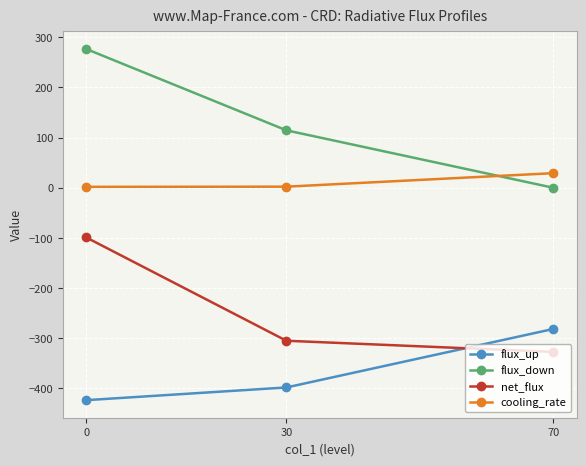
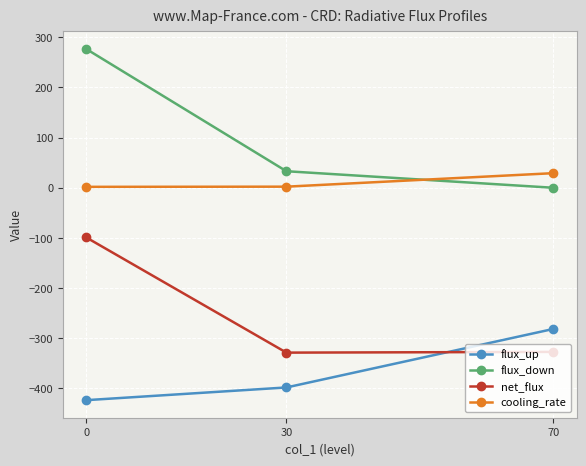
  {
    "flux_up": {
      "0": -420,
      "30": -400,
      "70": -280
    },
    "flux_down": {
      "0": 280,
-     "30": 110,
+     "30": 30,
      "70": 0
    },
    "net_flux": {
      "0": -100,
-     "30": -310
+     "30": -330
    },
    "cooling_rate": {
      "0": 0,
      "30": 0,
      "70": 30
    }
  }
